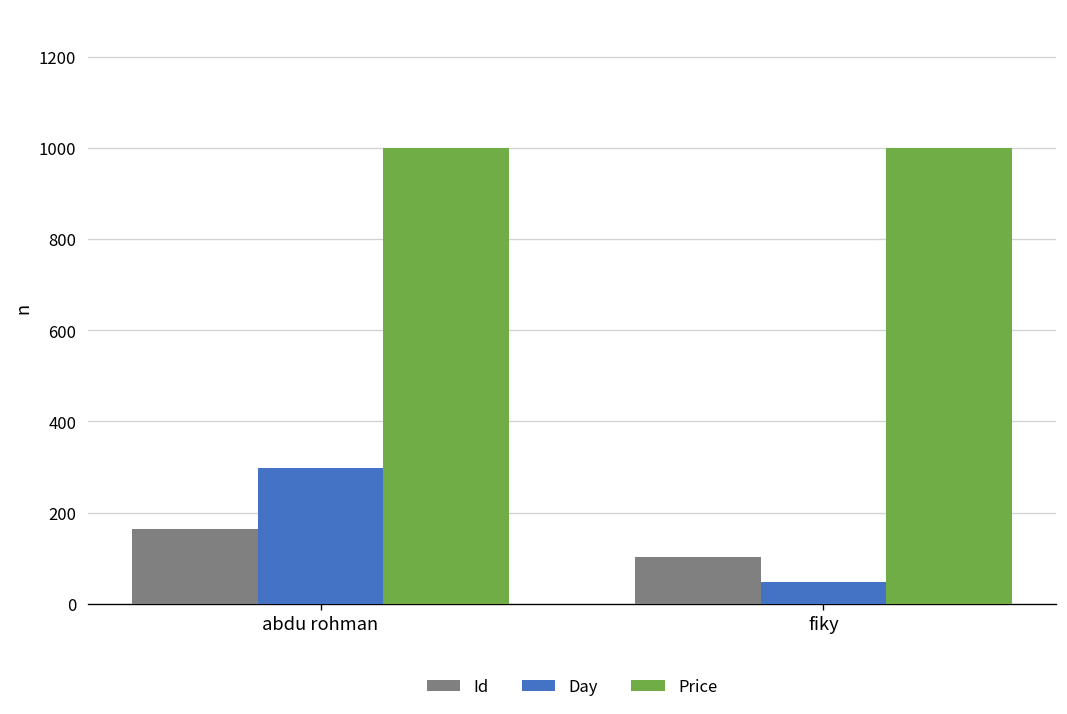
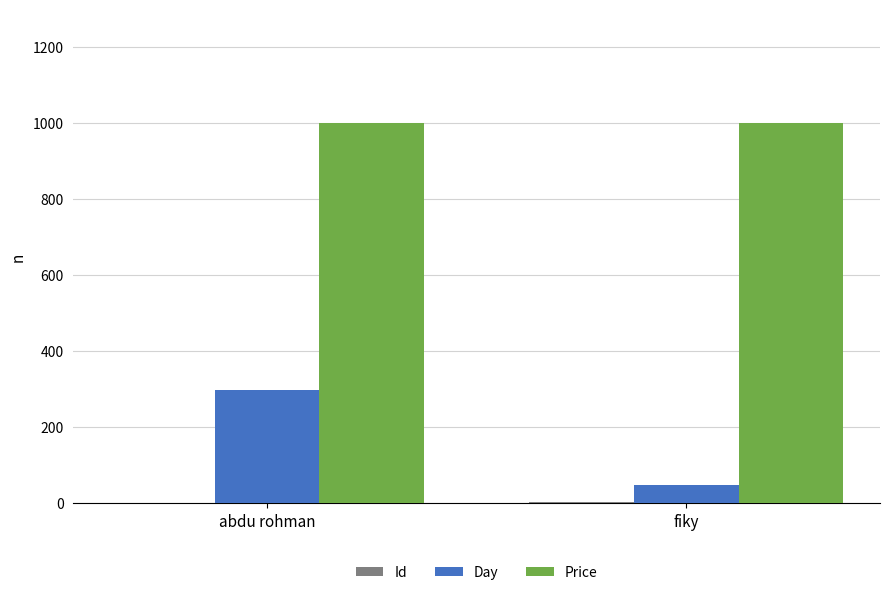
  {
    "Id": {
-     "abdu rohman": 160,
-     "fiky": 100
+     "abdu rohman": 0,
+     "fiky": 0
    },
    "Day": {
      "abdu rohman": 300,
      "fiky": 50
    },
    "Price": {
      "abdu rohman": 1000,
      "fiky": 1000
    }
  }
